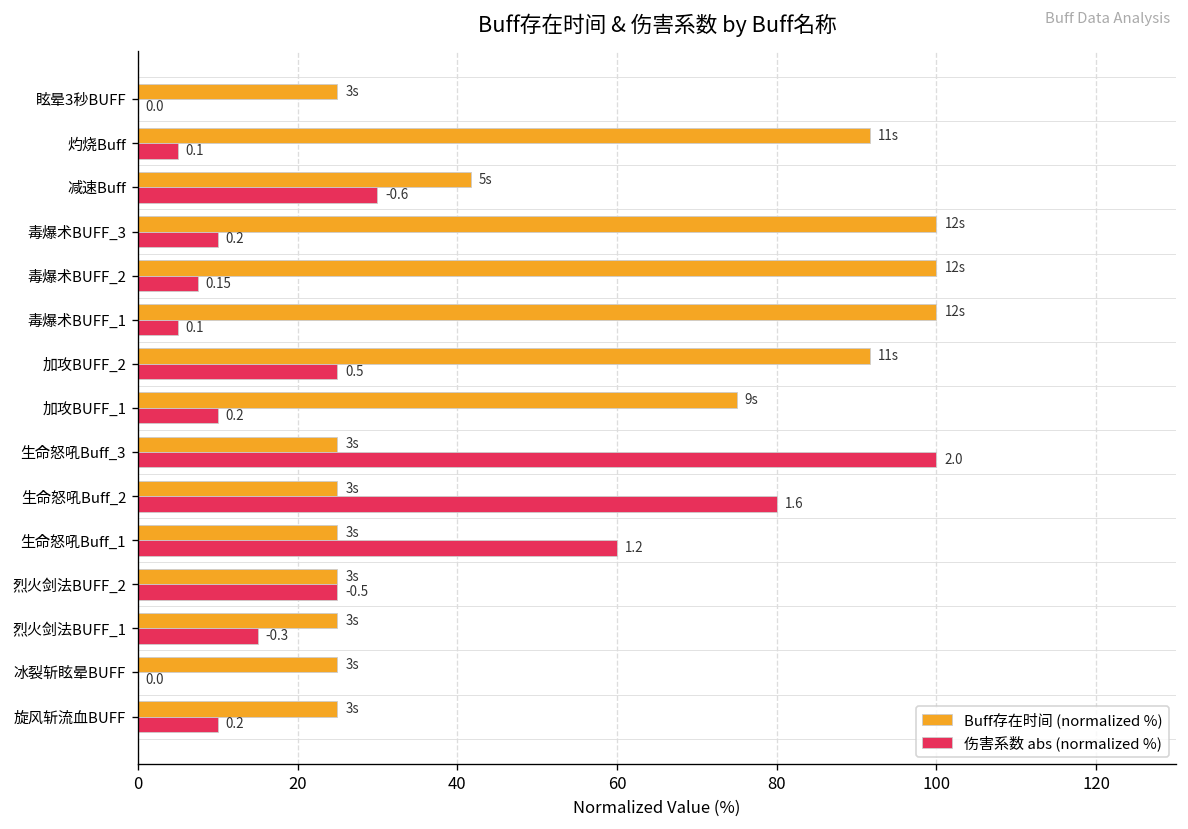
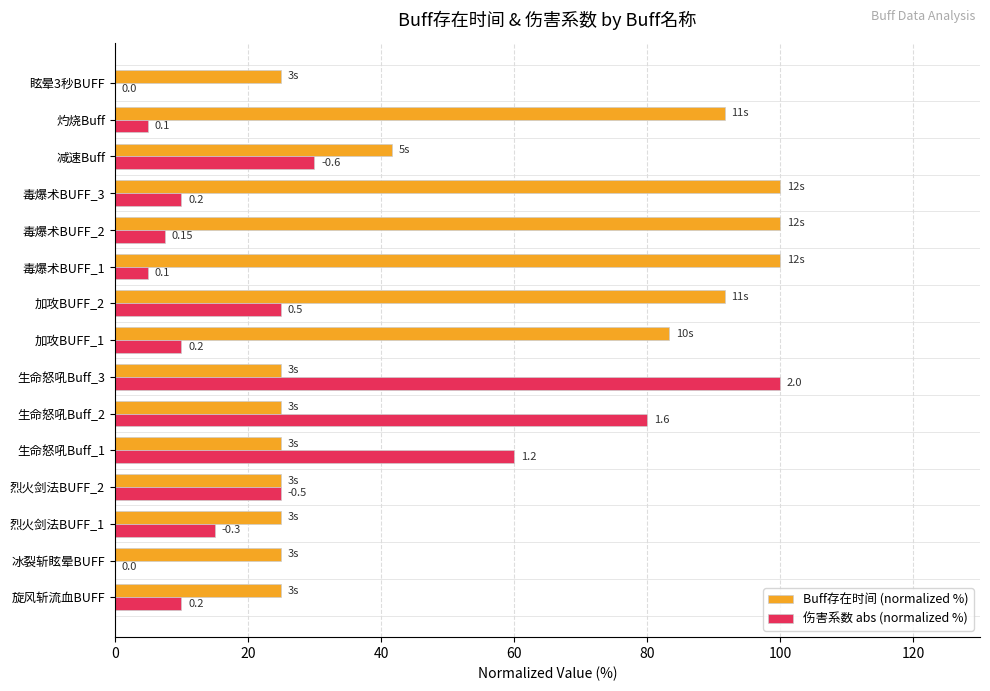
  {
    "Buff存在时间 (normalized %)": {
-     "加攻BUFF_1": "9s"
+     "加攻BUFF_1": "10s"
    },
    "伤害系数 abs (normalized %)": {
      "眩晕3秒BUFF": "0.0",
      "冰裂斩眩晕BUFF": "0.0"
    }
  }
